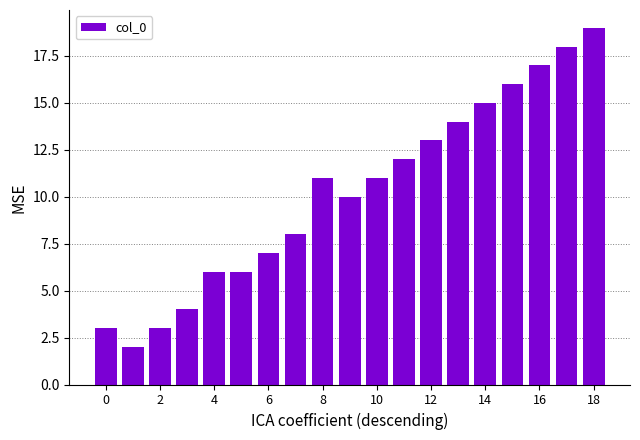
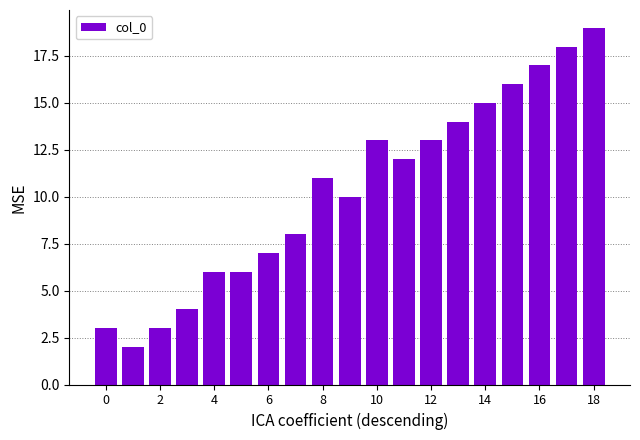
  {
    "0": 3,
    "2": 3,
    "4": 6,
    "6": 7,
    "8": 11,
-   "10": 11,
+   "10": 13,
    "12": 13,
    "14": 15,
    "16": 17,
    "18": 19
  }
